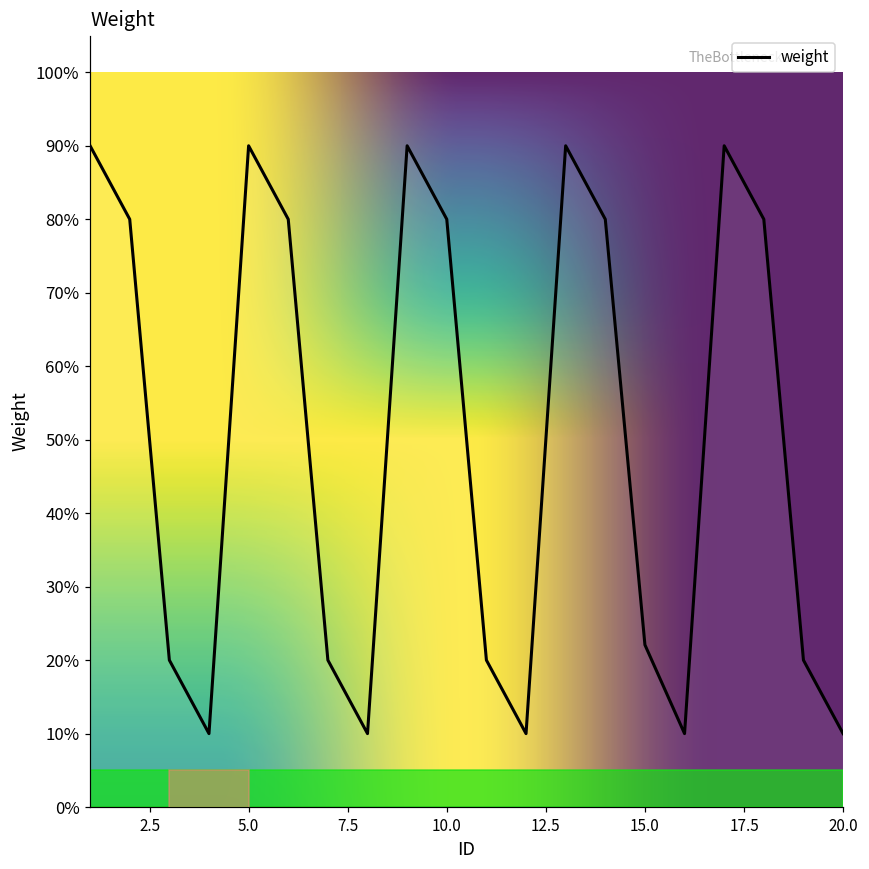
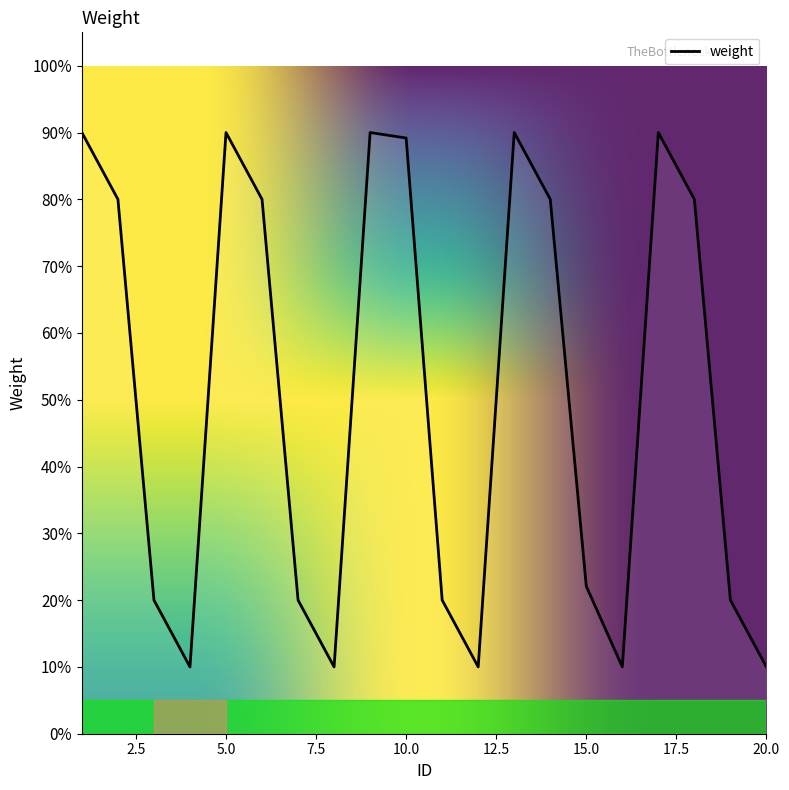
  {
    "5.0": "90%",
-   "10.0": "80%",
+   "10.0": "89%",
    "15.0": "22%",
    "20.0": "10%"
  }
